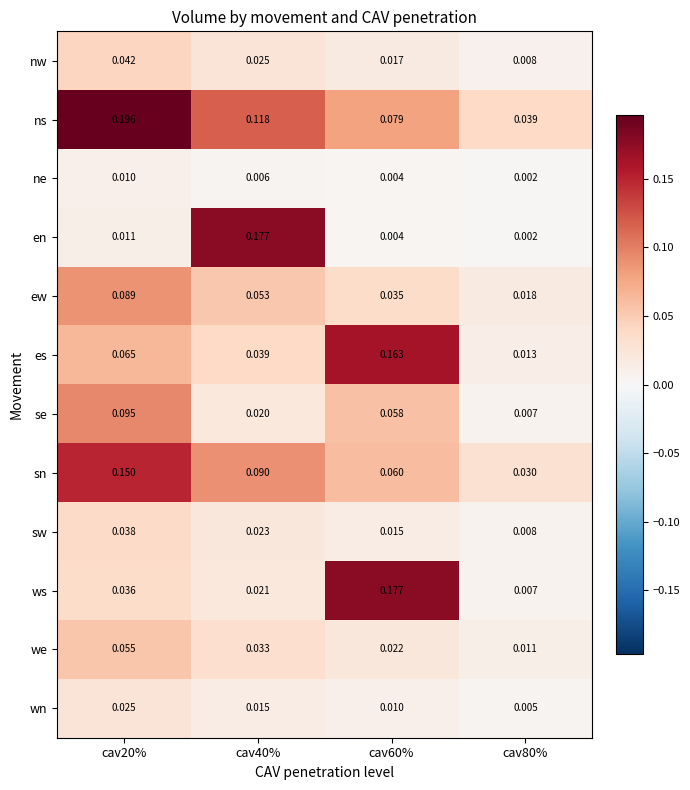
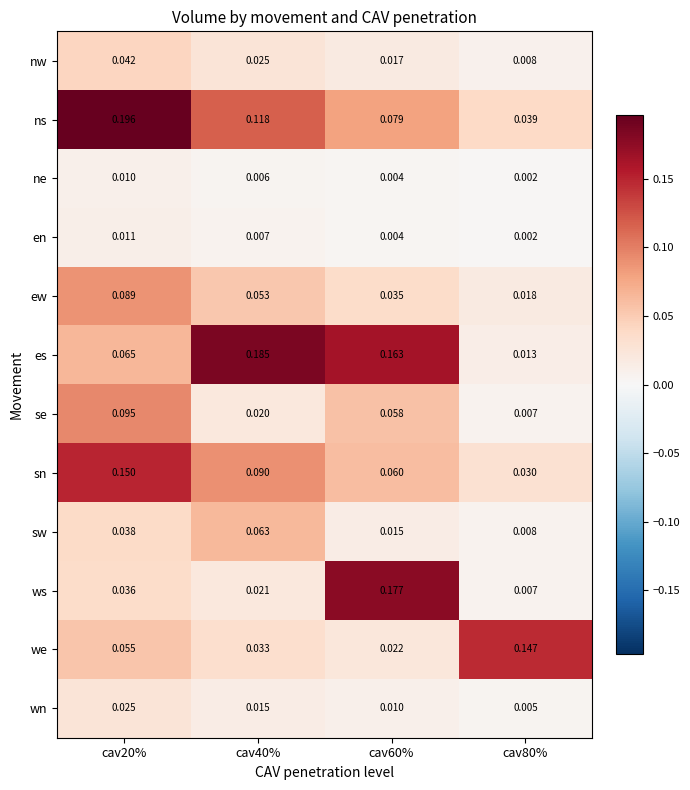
  {
    "nw": {
      "cav20%": 0.042,
      "cav40%": 0.025,
      "cav60%": 0.017,
      "cav80%": 0.008
    },
    "ns": {
      "cav20%": 0.196,
      "cav40%": 0.118,
      "cav60%": 0.079,
      "cav80%": 0.039
    },
    "ne": {
      "cav20%": 0.010,
      "cav40%": 0.006,
      "cav60%": 0.004,
      "cav80%": 0.002
    },
    "en": {
      "cav20%": 0.011,
-     "cav40%": 0.177,
+     "cav40%": 0.007,
      "cav60%": 0.004,
      "cav80%": 0.002
    },
    "ew": {
      "cav20%": 0.089,
      "cav40%": 0.053,
      "cav60%": 0.035,
      "cav80%": 0.018
    },
    "es": {
      "cav20%": 0.065,
-     "cav40%": 0.039,
+     "cav40%": 0.185,
      "cav60%": 0.163,
      "cav80%": 0.013
    },
    "se": {
      "cav20%": 0.095,
      "cav40%": 0.020,
      "cav60%": 0.058,
      "cav80%": 0.007
    },
    "sn": {
      "cav20%": 0.150,
      "cav40%": 0.090,
      "cav60%": 0.060,
      "cav80%": 0.030
    },
    "sw": {
      "cav20%": 0.038,
-     "cav40%": 0.023,
+     "cav40%": 0.063,
      "cav60%": 0.015,
      "cav80%": 0.008
    },
    "ws": {
      "cav20%": 0.036,
      "cav40%": 0.021,
      "cav60%": 0.177,
      "cav80%": 0.007
    },
    "we": {
      "cav20%": 0.055,
      "cav40%": 0.033,
      "cav60%": 0.022,
-     "cav80%": 0.011
+     "cav80%": 0.147
    },
    "wn": {
      "cav20%": 0.025,
      "cav40%": 0.015,
      "cav60%": 0.010,
      "cav80%": 0.005
    }
  }
